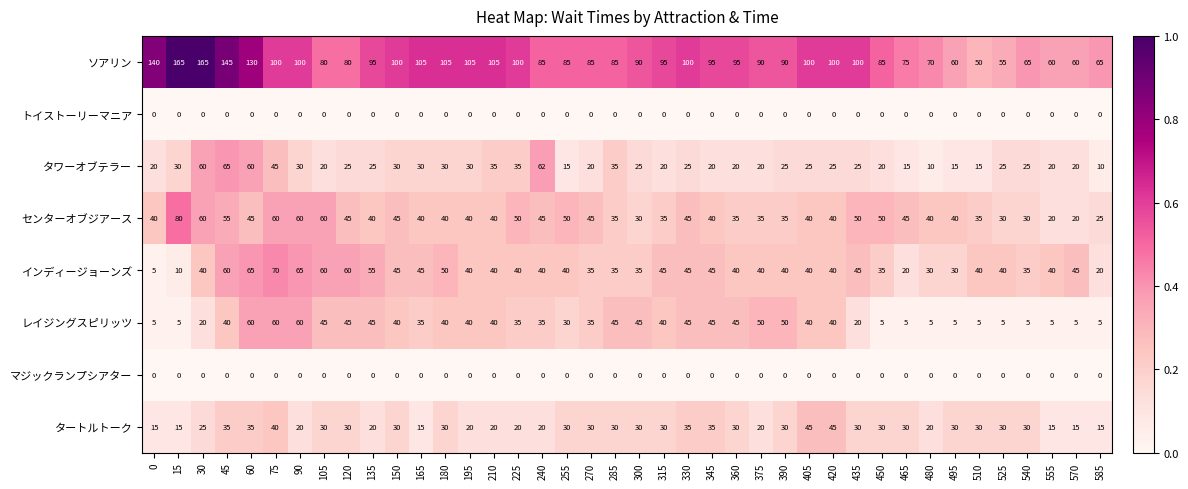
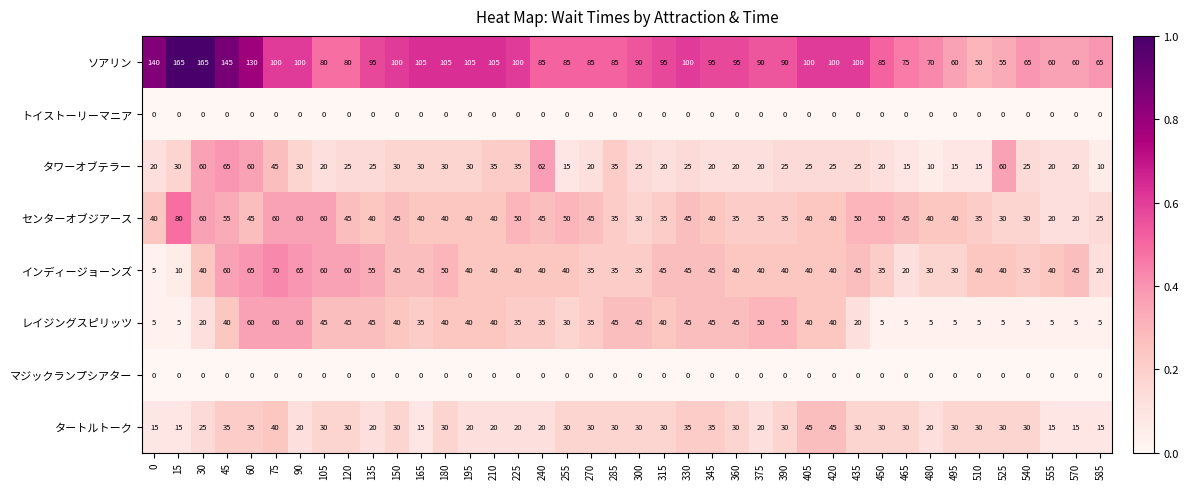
  {
    "タワーオブテラー": {
      "0": 20,
      "15": 30,
      "30": 60,
      "45": 65,
      "60": 60,
      "75": 45,
      "90": 30,
      "105": 20,
      "120": 25,
      "135": 25,
      "150": 30,
      "165": 30,
      "180": 30,
      "195": 30,
      "210": 35,
      "225": 35,
      "240": 62,
      "255": 15,
      "270": 20,
      "285": 35,
      "300": 25,
      "315": 20,
      "330": 25,
      "345": 20,
      "360": 20,
      "375": 20,
      "390": 25,
      "405": 25,
      "420": 25,
      "435": 25,
      "450": 20,
      "465": 15,
      "480": 10,
      "495": 15,
      "510": 15,
-     "525": 25,
+     "525": 60,
      "540": 25,
      "555": 20,
      "570": 20,
      "585": 10
    }
  }
